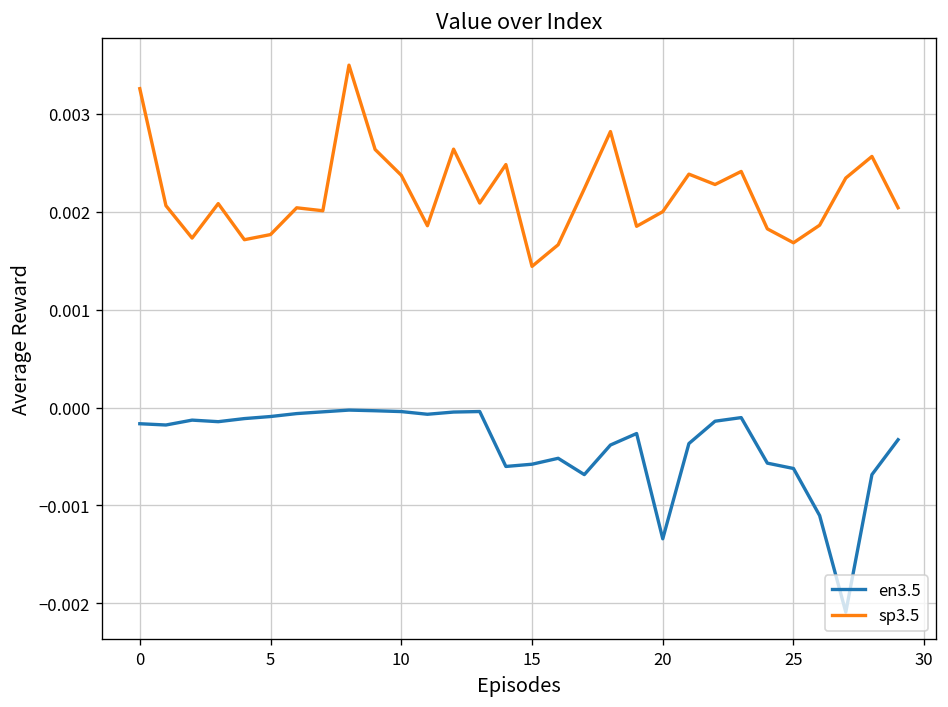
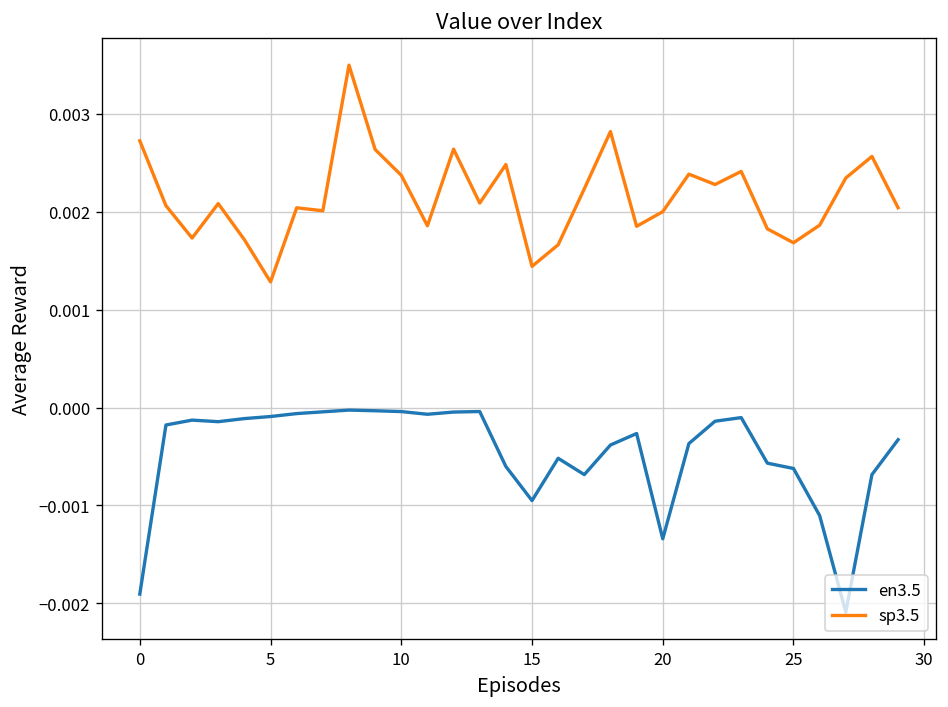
  {
    "en3.5": {
-     "0": -0.0002,
+     "0": -0.0019,
      "5": -0.0001,
      "10": 0.0000,
-     "15": -0.0006,
+     "15": -0.0010,
      "20": -0.0013,
      "25": -0.0006
    },
    "sp3.5": {
-     "0": 0.0033,
-     "5": 0.0018,
+     "0": 0.0027,
+     "5": 0.0013,
      "10": 0.0024,
      "15": 0.0014,
      "20": 0.0020,
      "25": 0.0017
    }
  }
